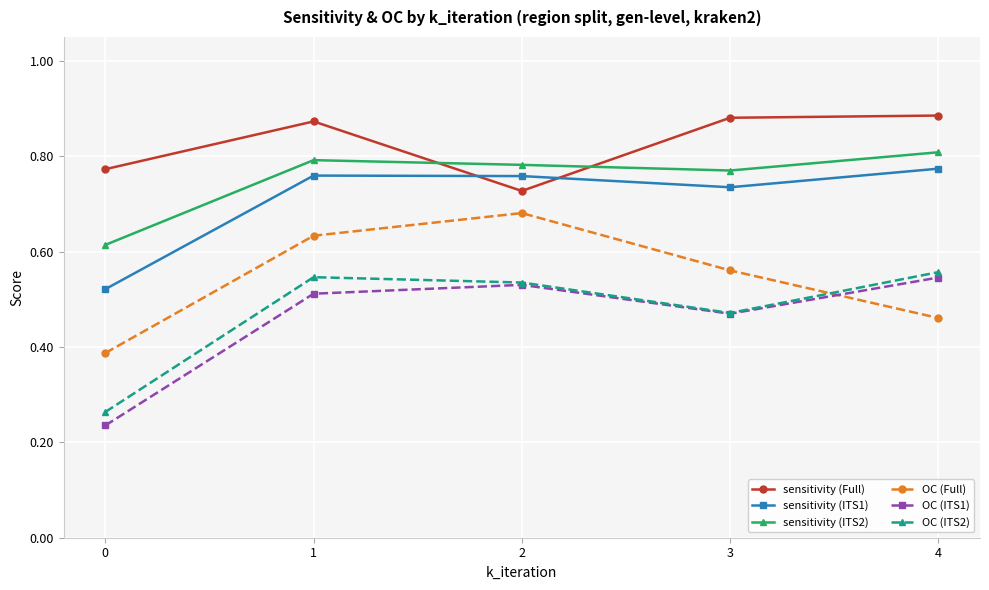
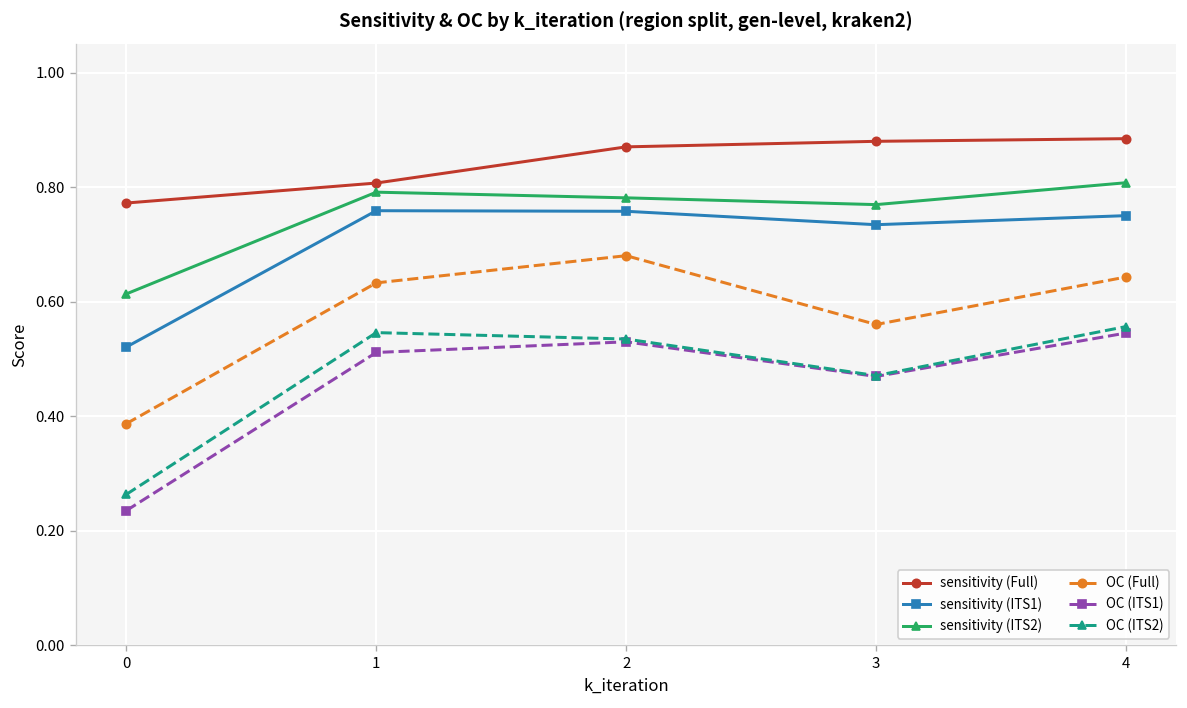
  {
    "sensitivity (Full)": {
      "0": 0.77,
-     "1": 0.87,
-     "2": 0.73,
+     "1": 0.81,
+     "2": 0.87,
      "3": 0.88,
      "4": 0.89
    },
    "sensitivity (ITS1)": {
      "0": 0.52,
      "1": 0.76,
      "2": 0.76,
      "3": 0.73,
-     "4": 0.77
+     "4": 0.75
    },
    "OC (Full)": {
      "0": 0.39,
      "1": 0.63,
      "2": 0.68,
      "3": 0.56,
-     "4": 0.46
+     "4": 0.64
    },
    "OC (ITS1)": {
      "0": 0.24,
      "1": 0.51,
      "4": 0.55
    }
  }
